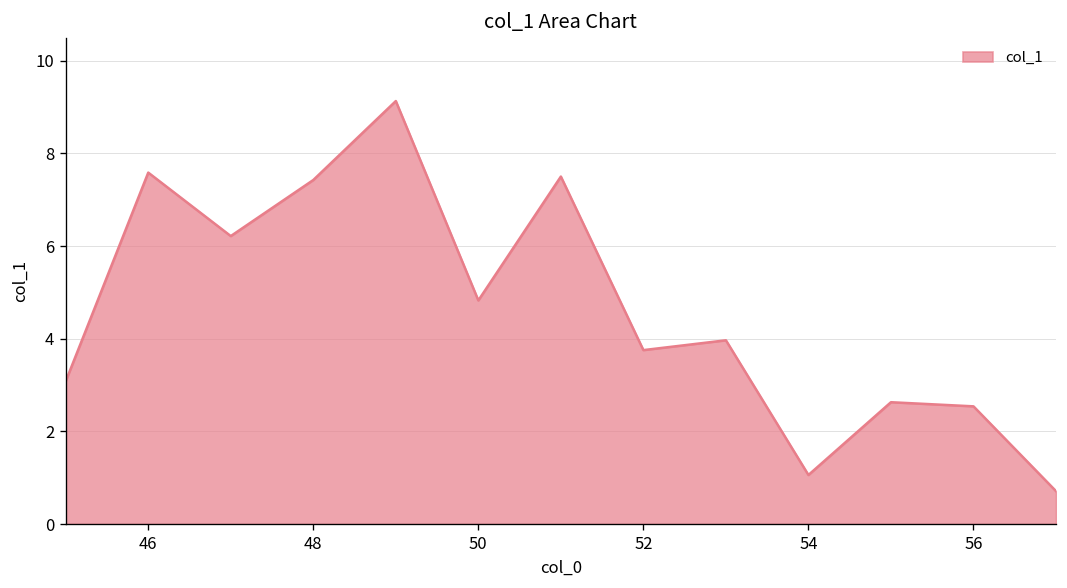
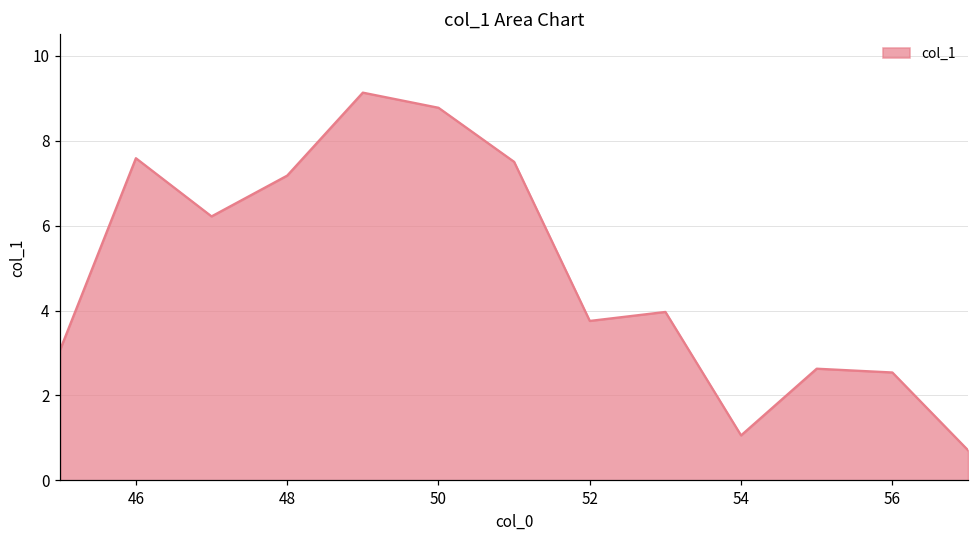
  {
    "46": 7.6,
-   "48": 7.4,
-   "50": 4.8,
+   "48": 7.2,
+   "50": 8.8,
    "52": 3.8,
    "54": 1.1,
    "56": 2.5
  }
